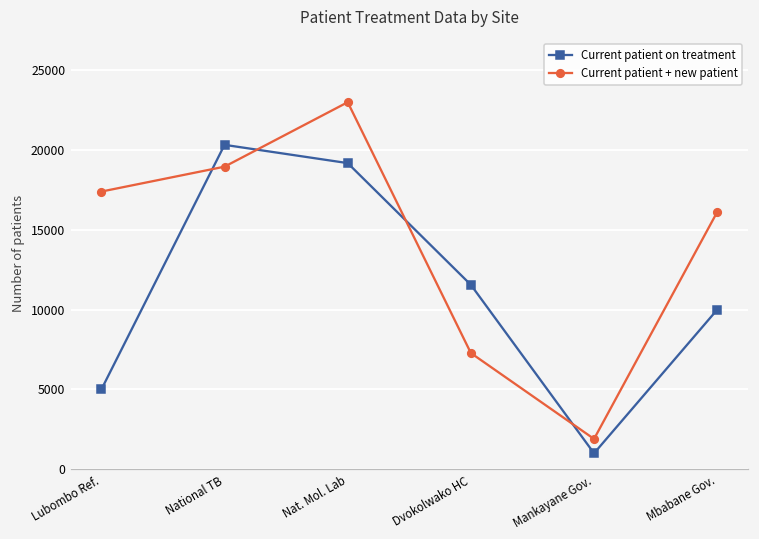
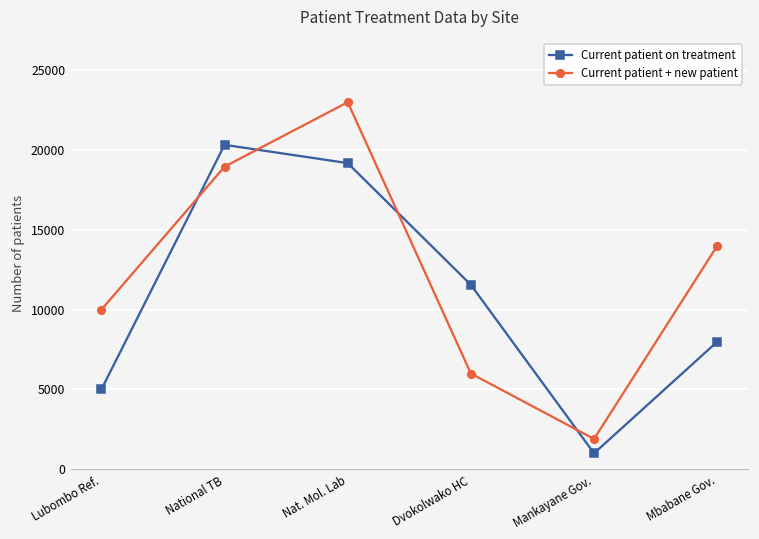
  {
    "Current patient on treatment": {
      "Lubombo Ref.": 5000,
      "National TB": 20300,
      "Nat. Mol. Lab": 19200,
      "Dvokolwako HC": 11600,
      "Mankayane Gov.": 1000,
-     "Mbabane Gov.": 10000
+     "Mbabane Gov.": 8000
    },
    "Current patient + new patient": {
-     "Lubombo Ref.": 17400,
+     "Lubombo Ref.": 10000,
      "National TB": 19000,
      "Nat. Mol. Lab": 23000,
-     "Dvokolwako HC": 7300,
+     "Dvokolwako HC": 6000,
      "Mankayane Gov.": 1900,
-     "Mbabane Gov.": 16100
+     "Mbabane Gov.": 14000
    }
  }
